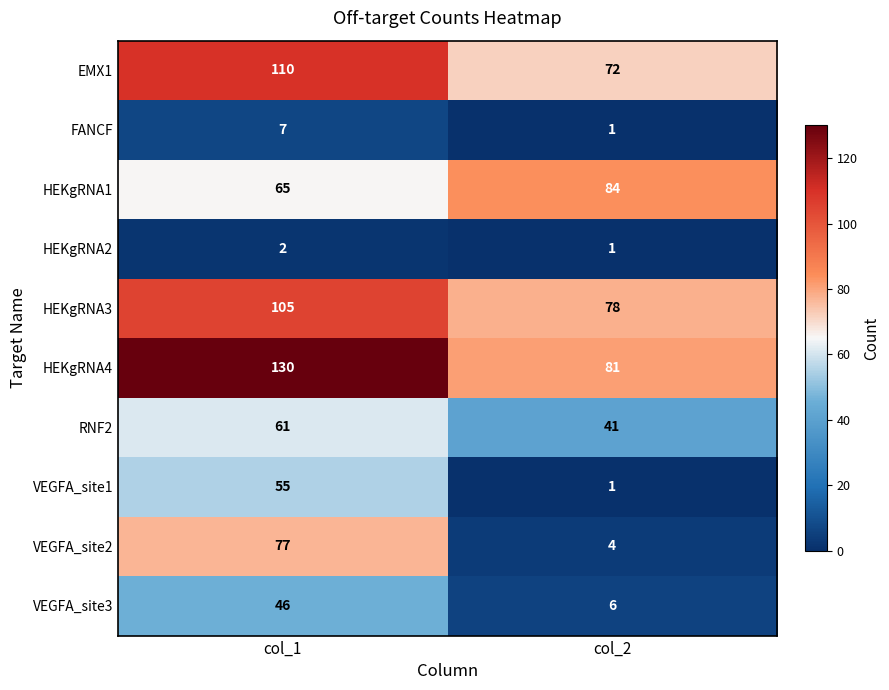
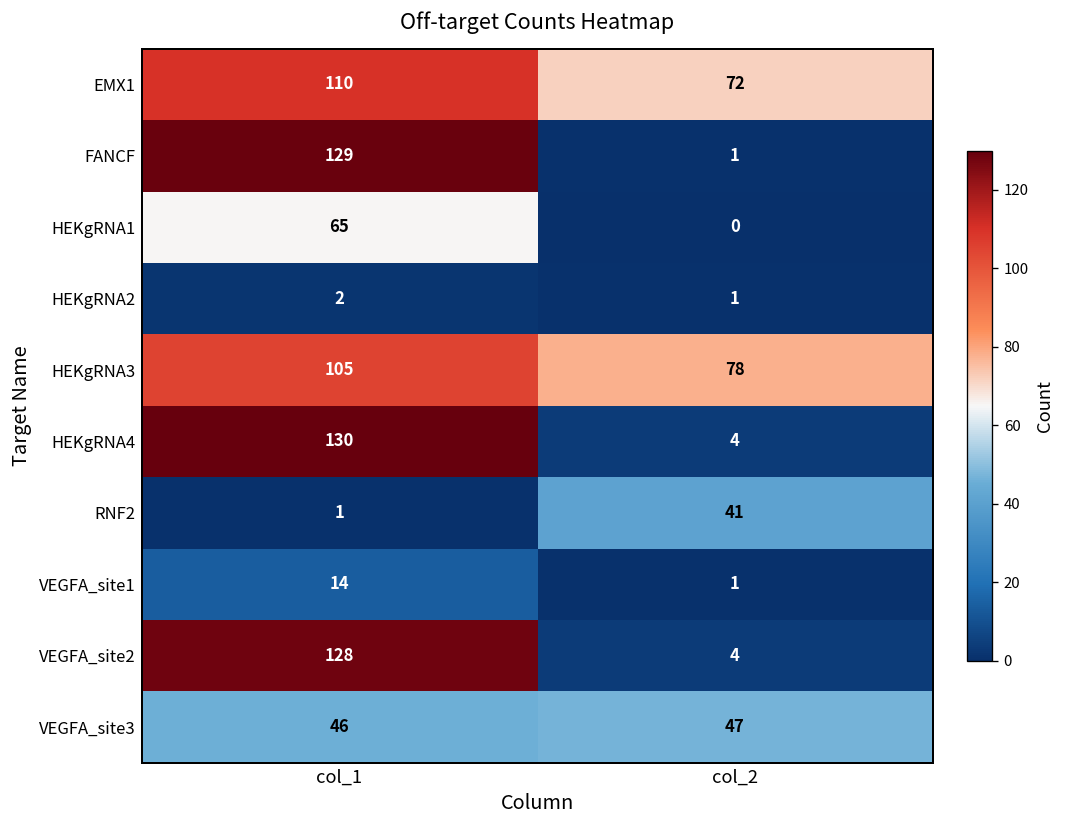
  {
    "EMX1": {
      "col_1": 110,
      "col_2": 72
    },
    "FANCF": {
-     "col_1": 7,
+     "col_1": 129,
      "col_2": 1
    },
    "HEKgRNA1": {
      "col_1": 65,
-     "col_2": 84
+     "col_2": 0
    },
    "HEKgRNA2": {
      "col_1": 2,
      "col_2": 1
    },
    "HEKgRNA3": {
      "col_1": 105,
      "col_2": 78
    },
    "HEKgRNA4": {
      "col_1": 130,
-     "col_2": 81
+     "col_2": 4
    },
    "RNF2": {
-     "col_1": 61,
+     "col_1": 1,
      "col_2": 41
    },
    "VEGFA_site1": {
-     "col_1": 55,
+     "col_1": 14,
      "col_2": 1
    },
    "VEGFA_site2": {
-     "col_1": 77,
+     "col_1": 128,
      "col_2": 4
    },
    "VEGFA_site3": {
      "col_1": 46,
-     "col_2": 6
+     "col_2": 47
    }
  }
